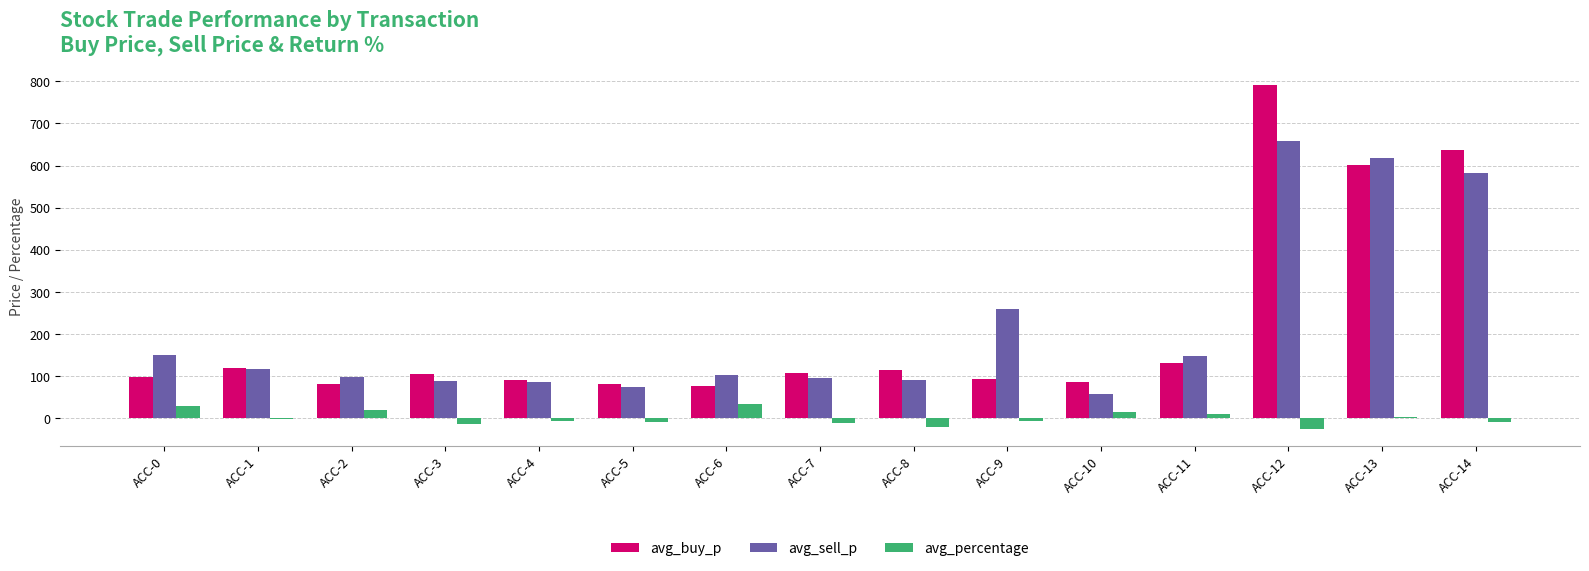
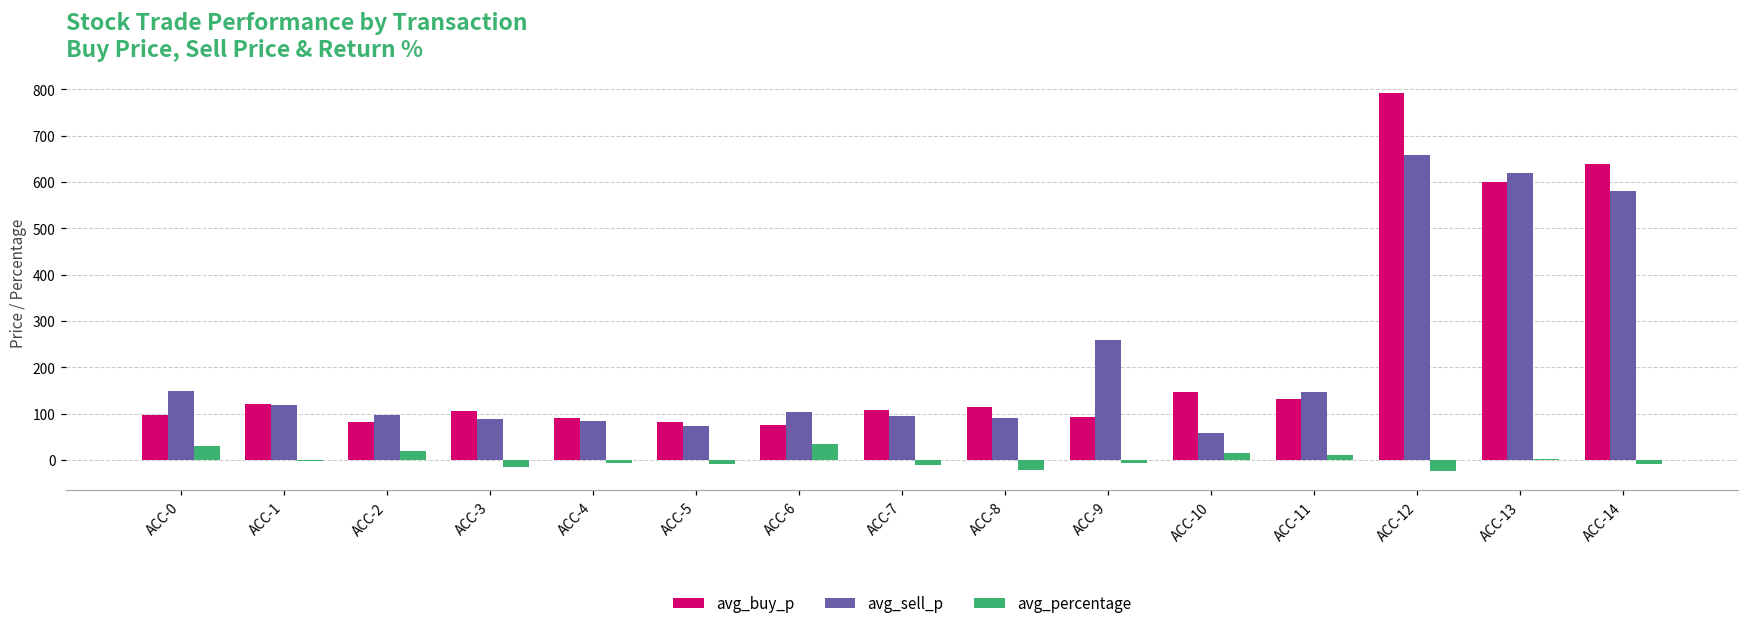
  {
    "avg_buy_p": {
      "ACC-0": 100,
      "ACC-1": 120,
      "ACC-2": 80,
      "ACC-3": 110,
      "ACC-4": 90,
      "ACC-5": 80,
      "ACC-6": 80,
      "ACC-7": 110,
      "ACC-8": 110,
      "ACC-9": 90,
-     "ACC-10": 90,
+     "ACC-10": 150,
      "ACC-11": 130,
      "ACC-12": 790,
      "ACC-13": 600,
      "ACC-14": 640
    },
    "avg_sell_p": {
      "ACC-0": 150,
      "ACC-1": 120,
      "ACC-2": 100,
      "ACC-3": 90,
      "ACC-4": 90,
      "ACC-5": 70,
      "ACC-6": 100,
      "ACC-7": 100,
      "ACC-8": 90,
      "ACC-9": 260,
      "ACC-10": 60,
      "ACC-11": 150,
      "ACC-12": 660,
      "ACC-13": 620,
      "ACC-14": 580
    },
    "avg_percentage": {
      "ACC-0": 30,
      "ACC-2": 20,
      "ACC-3": -10,
      "ACC-4": -10,
      "ACC-5": -10,
      "ACC-6": 30,
      "ACC-7": -10,
      "ACC-8": -20,
      "ACC-10": 10,
      "ACC-11": 10,
      "ACC-12": -20,
      "ACC-14": -10
    }
  }
